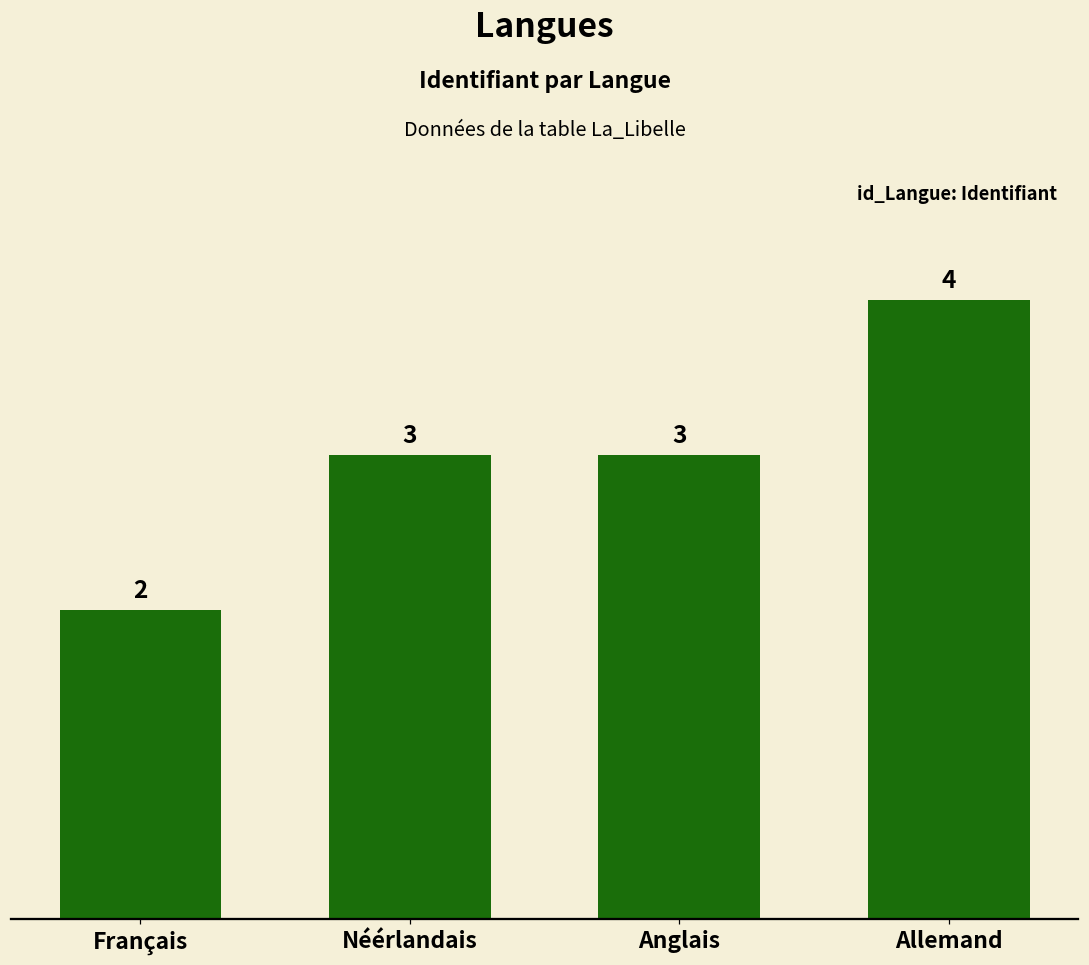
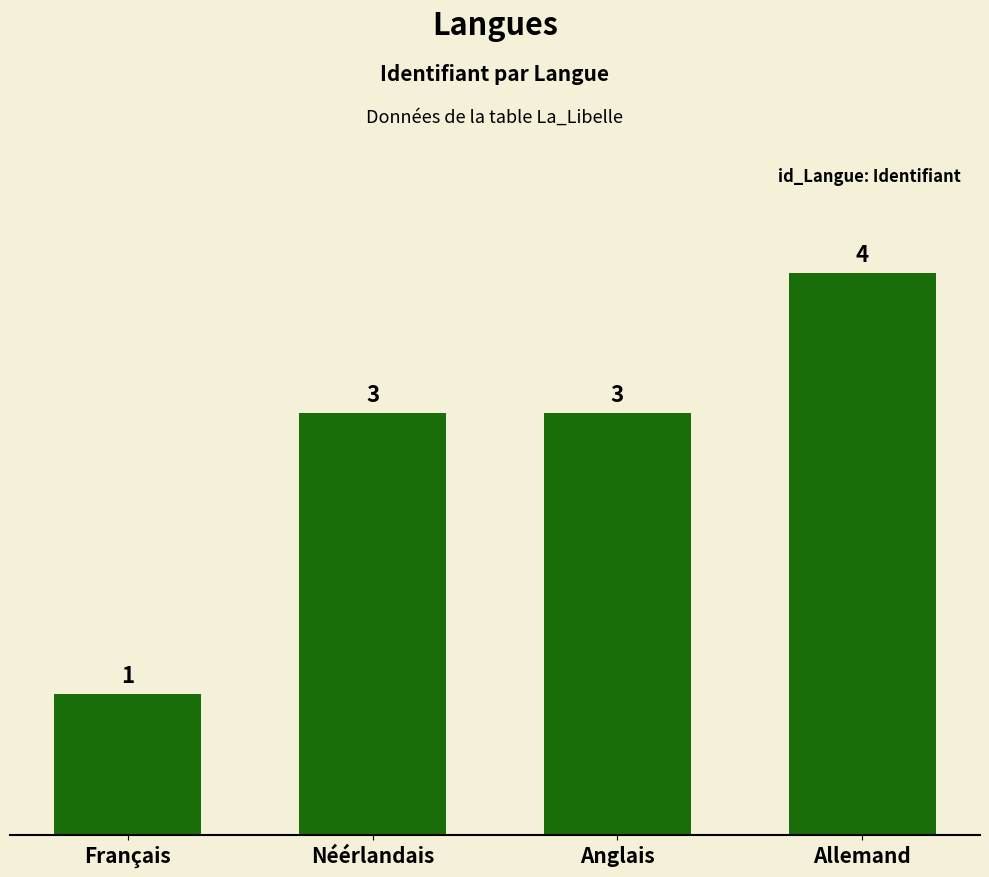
  {
-   "Français": 2,
+   "Français": 1,
    "Néérlandais": 3,
    "Anglais": 3,
    "Allemand": 4
  }
